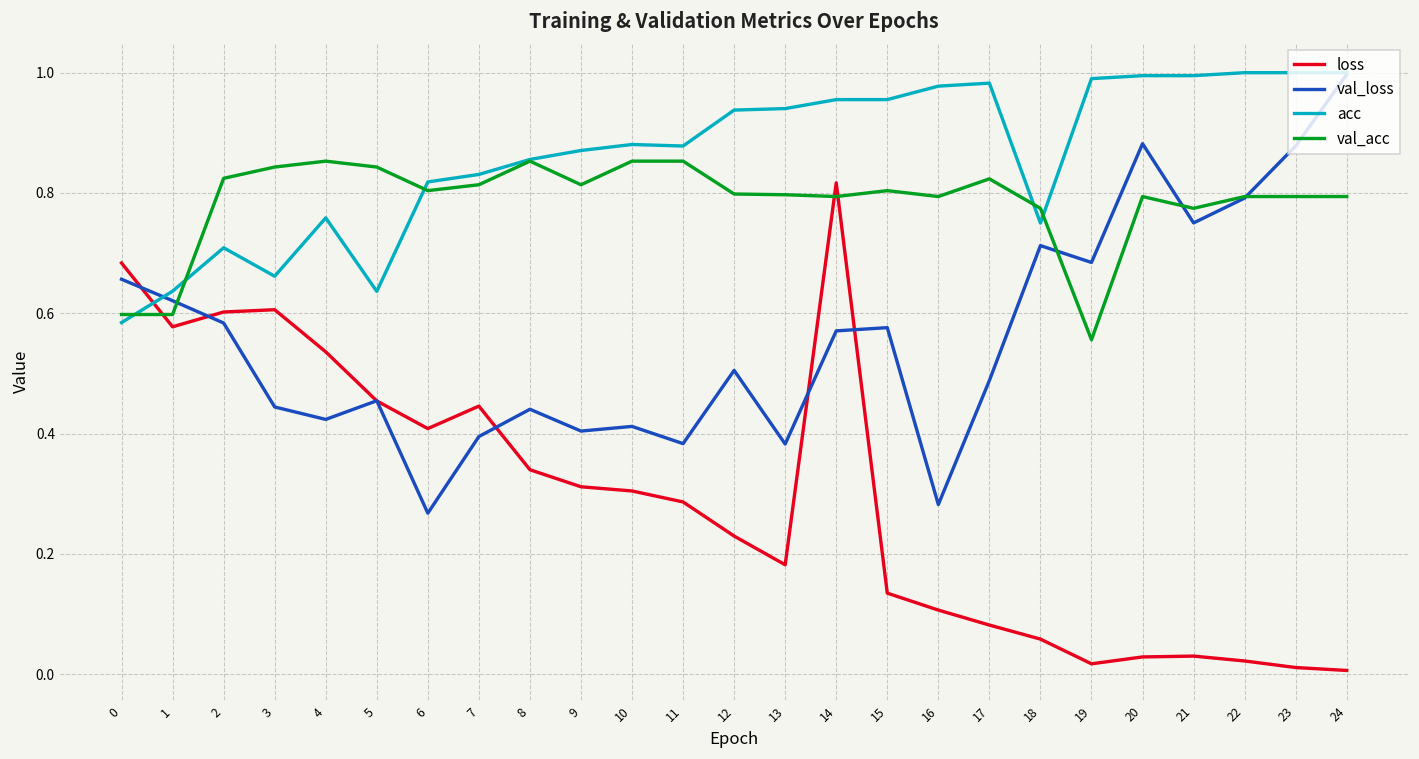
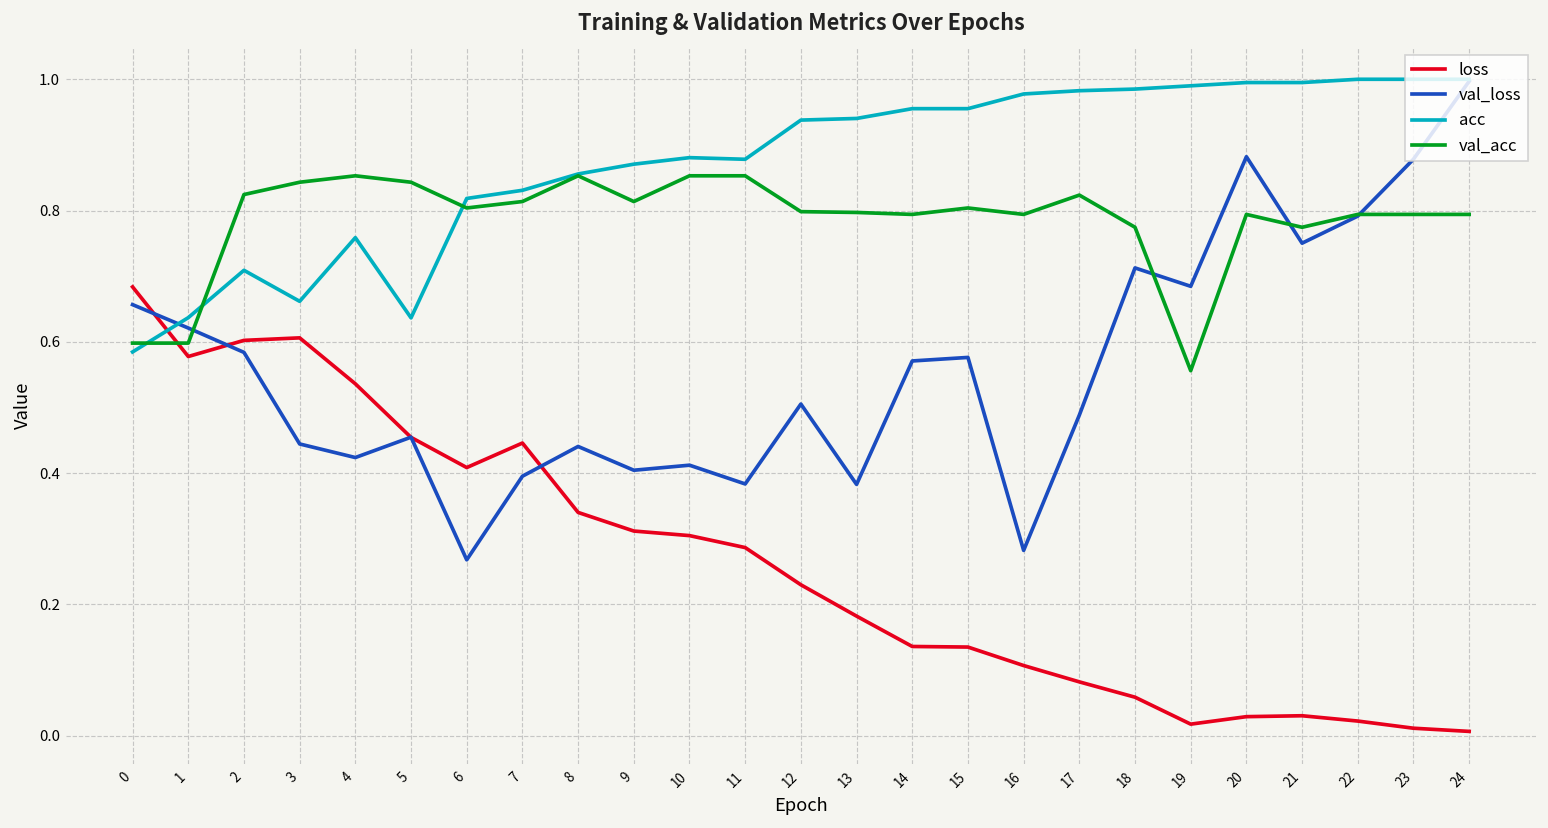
  {
    "loss": {
      "0": 0.68,
      "1": 0.58,
      "2": 0.60,
      "3": 0.61,
      "4": 0.54,
      "6": 0.41,
      "7": 0.45,
      "8": 0.34,
      "9": 0.31,
      "10": 0.30,
      "11": 0.29,
      "12": 0.23,
      "13": 0.18,
-     "14": 0.82,
+     "14": 0.14,
      "15": 0.13,
      "16": 0.11,
      "17": 0.08,
      "18": 0.06,
      "19": 0.02,
      "20": 0.03,
      "21": 0.03,
      "22": 0.02,
      "23": 0.01,
      "24": 0.01
    },
    "val_loss": {
      "0": 0.66,
      "1": 0.62,
      "2": 0.58,
      "3": 0.44,
      "4": 0.42,
      "6": 0.27,
      "7": 0.40,
      "8": 0.44,
      "9": 0.40,
      "10": 0.41,
      "11": 0.38,
      "12": 0.51,
      "13": 0.38,
      "14": 0.57,
      "15": 0.58,
      "16": 0.28,
      "17": 0.49,
      "18": 0.71,
      "19": 0.68,
      "20": 0.88,
      "21": 0.75
    },
    "acc": {
      "0": 0.58,
      "1": 0.64,
      "2": 0.71,
      "3": 0.66,
      "4": 0.76,
      "5": 0.64,
      "6": 0.82,
      "7": 0.83,
      "9": 0.87,
      "10": 0.88,
      "11": 0.88,
      "12": 0.94,
      "13": 0.94,
      "14": 0.96,
      "15": 0.96,
      "16": 0.98,
      "17": 0.98,
-     "18": 0.75,
+     "18": 0.99,
      "19": 0.99,
      "20": 1.00,
      "21": 1.00,
      "22": 1.00
    },
    "val_acc": {
      "0": 0.60,
      "1": 0.60,
      "2": 0.82,
      "3": 0.84,
      "4": 0.85,
      "5": 0.84,
      "6": 0.80,
      "7": 0.81,
      "9": 0.81,
      "10": 0.85,
      "11": 0.85,
      "12": 0.80,
      "13": 0.80,
      "14": 0.79,
      "15": 0.80,
      "16": 0.79,
      "17": 0.82,
      "18": 0.77,
      "19": 0.56,
      "20": 0.79,
      "21": 0.77,
      "23": 0.79,
      "24": 0.79
    }
  }
